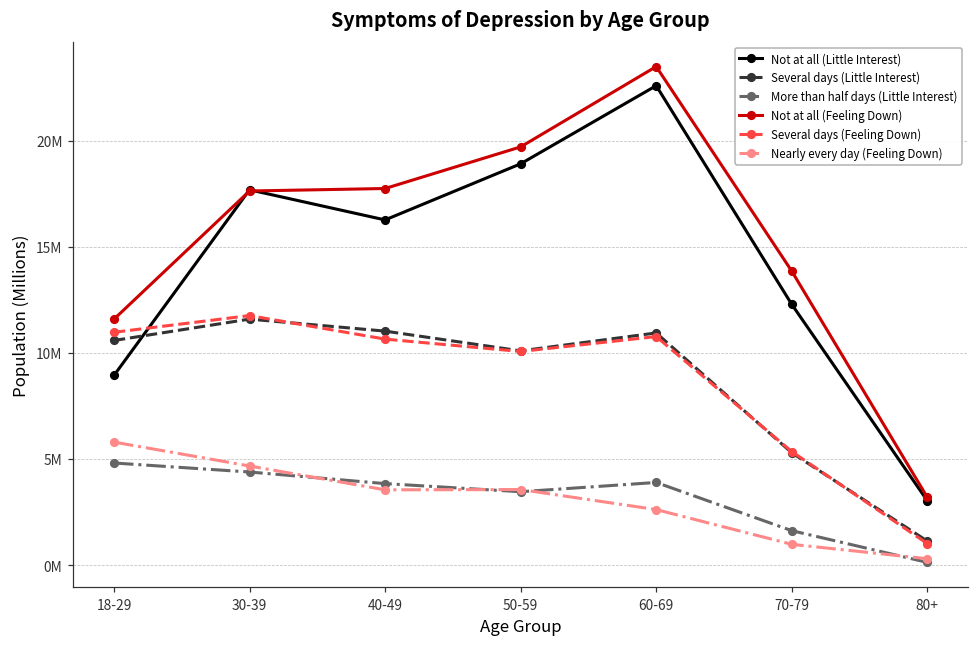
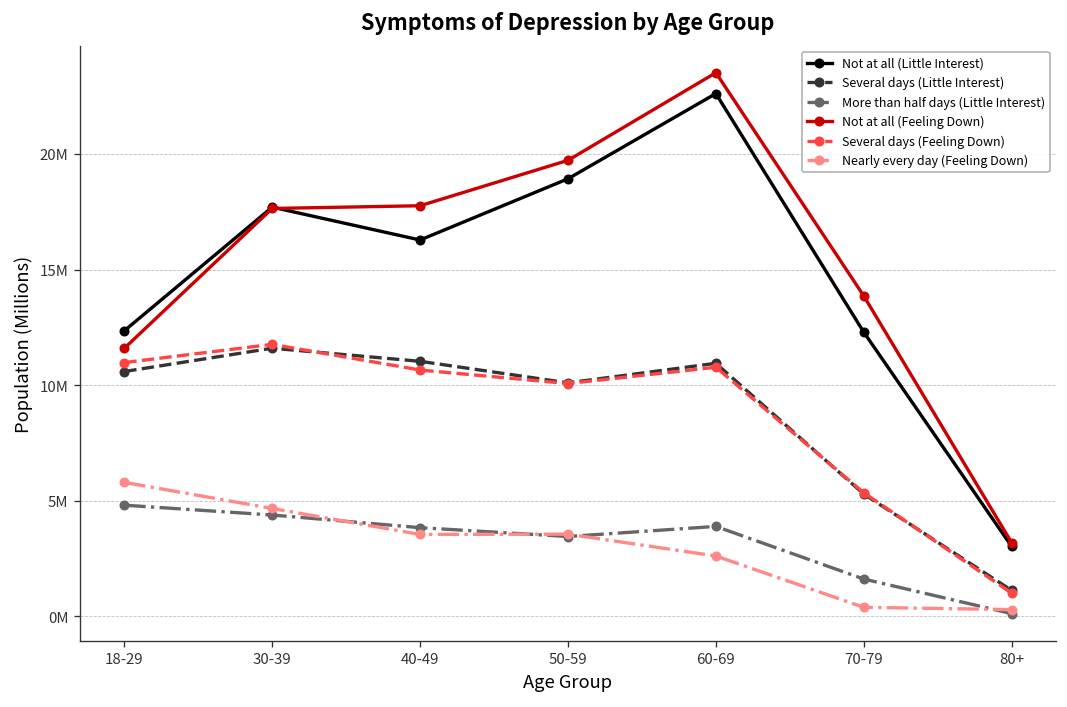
  {
    "Not at all (Little Interest)": {
-     "18-29": 8900000,
+     "18-29": 12400000,
      "40-49": 16300000,
      "50-59": 18900000,
      "60-69": 22600000,
      "70-79": 12300000,
      "80+": 3000000
    },
    "Several days (Little Interest)": {
      "18-29": 10600000,
      "30-39": 11600000,
      "40-49": 11000000,
      "60-69": 10900000
    },
    "More than half days (Little Interest)": {
      "18-29": 4800000,
      "30-39": 4400000,
      "40-49": 3800000,
      "60-69": 3900000,
      "70-79": 1600000,
      "80+": 100000
    },
    "Not at all (Feeling Down)": {
      "18-29": 11600000,
      "40-49": 17800000,
      "50-59": 19700000,
      "60-69": 23500000,
      "70-79": 13900000,
      "80+": 3200000
    },
    "Several days (Feeling Down)": {
      "18-29": 11000000,
      "30-39": 11800000,
      "40-49": 10700000,
      "60-69": 10800000
    },
    "Nearly every day (Feeling Down)": {
      "18-29": 5800000,
      "30-39": 4700000,
      "40-49": 3500000,
      "60-69": 2600000,
-     "70-79": 1000000,
+     "70-79": 400000,
      "80+": 300000
    }
  }
